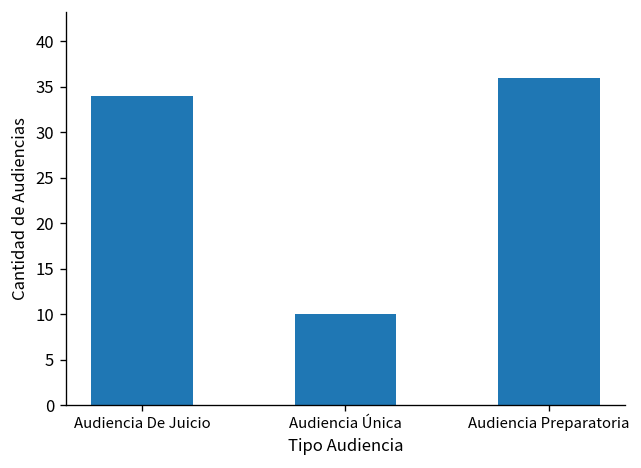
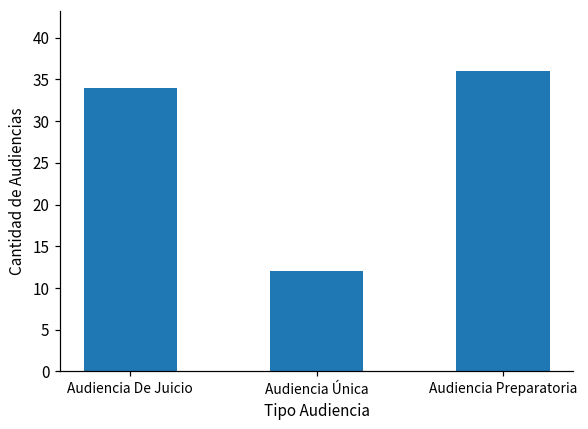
  {
    "Audiencia De Juicio": 34,
-   "Audiencia Única": 10,
+   "Audiencia Única": 12,
    "Audiencia Preparatoria": 36
  }
